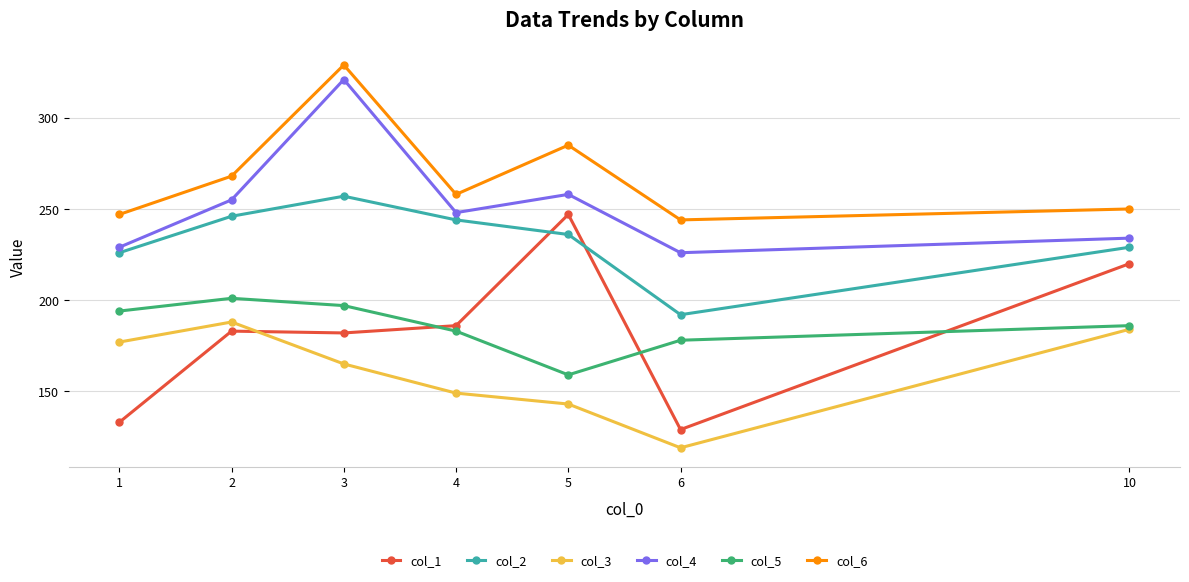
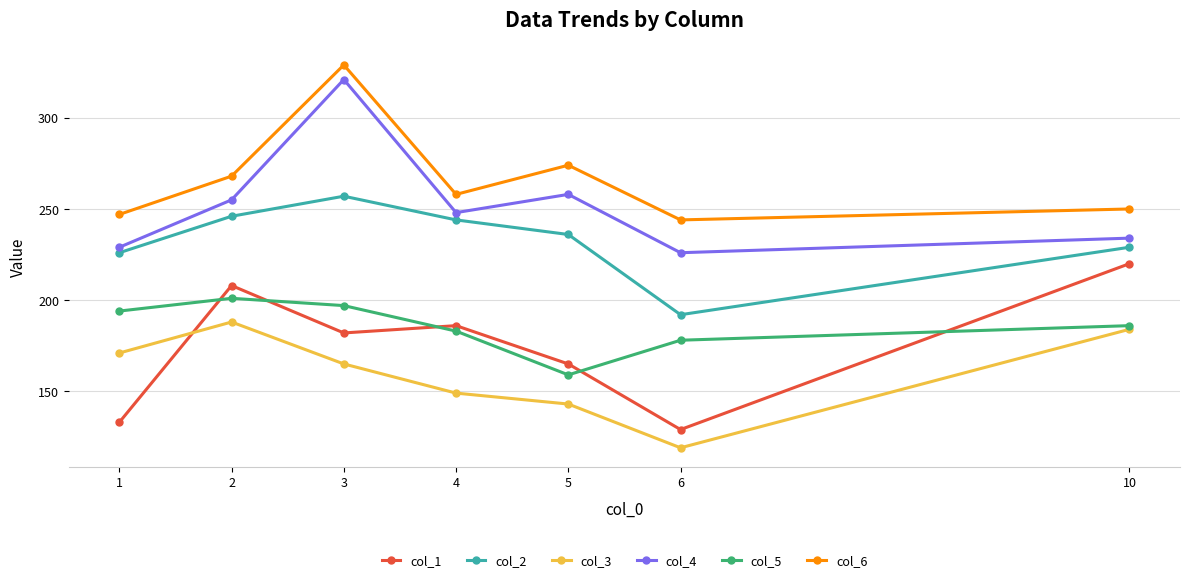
  {
    "col_1": {
      "1": 133,
-     "2": 183,
+     "2": 208,
      "3": 182,
      "4": 186,
-     "5": 247,
+     "5": 165,
      "6": 129,
      "10": 220
    },
    "col_3": {
-     "1": 177,
+     "1": 171,
      "2": 188,
      "3": 165,
      "4": 149,
      "5": 143,
      "6": 119,
      "10": 184
    },
    "col_4": {
      "1": 229,
      "2": 255,
      "3": 321,
      "4": 248,
      "5": 258,
      "6": 226,
      "10": 234
    },
    "col_6": {
      "1": 247,
      "2": 268,
      "3": 329,
      "4": 258,
-     "5": 285,
+     "5": 274,
      "6": 244,
      "10": 250
    }
  }
